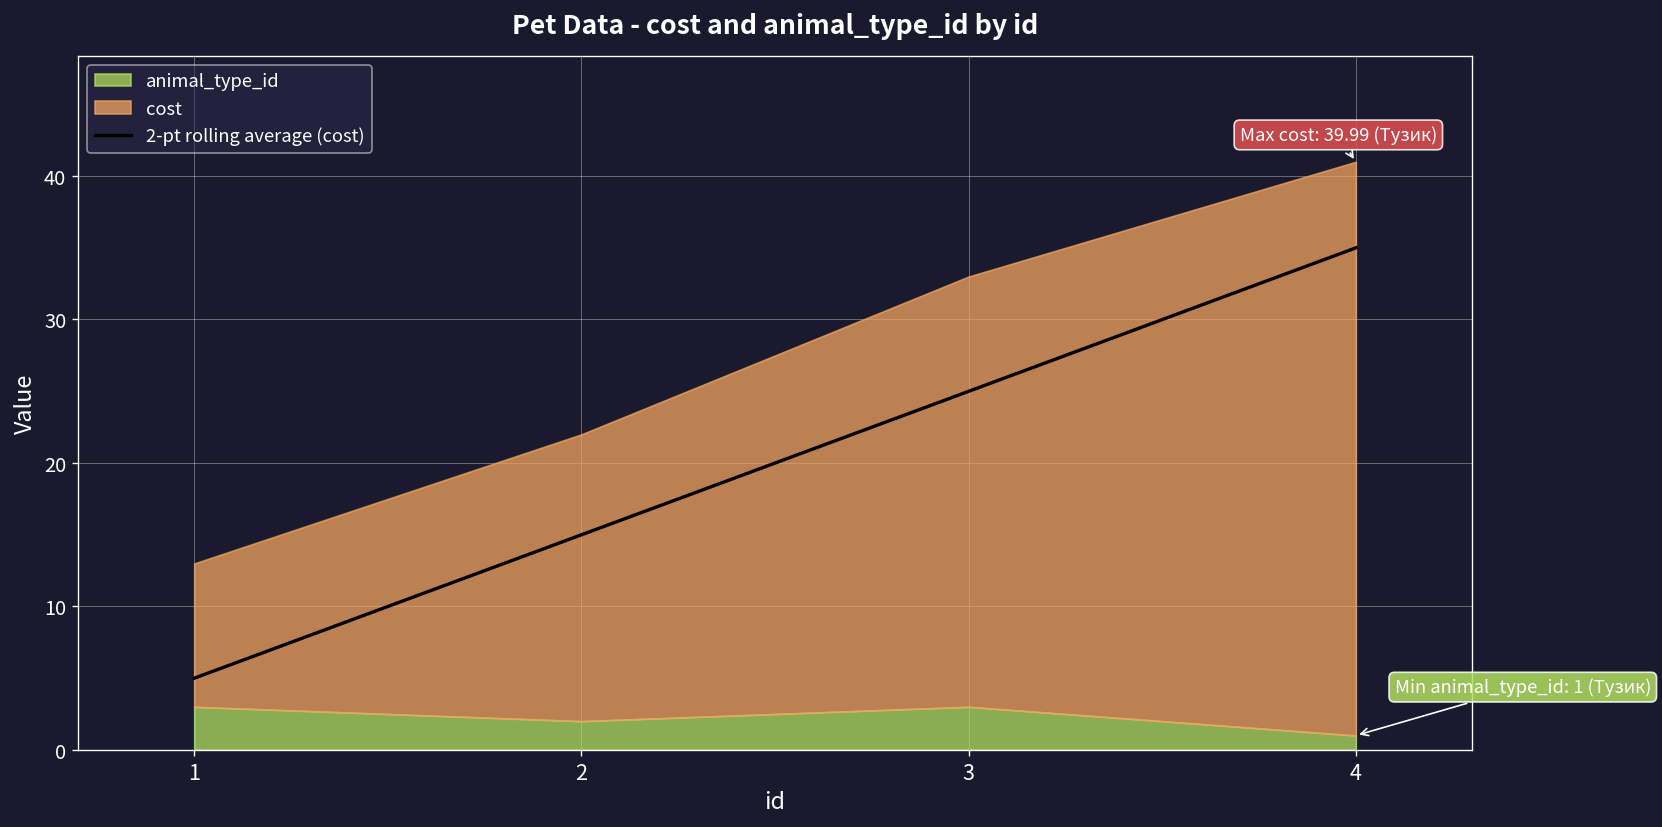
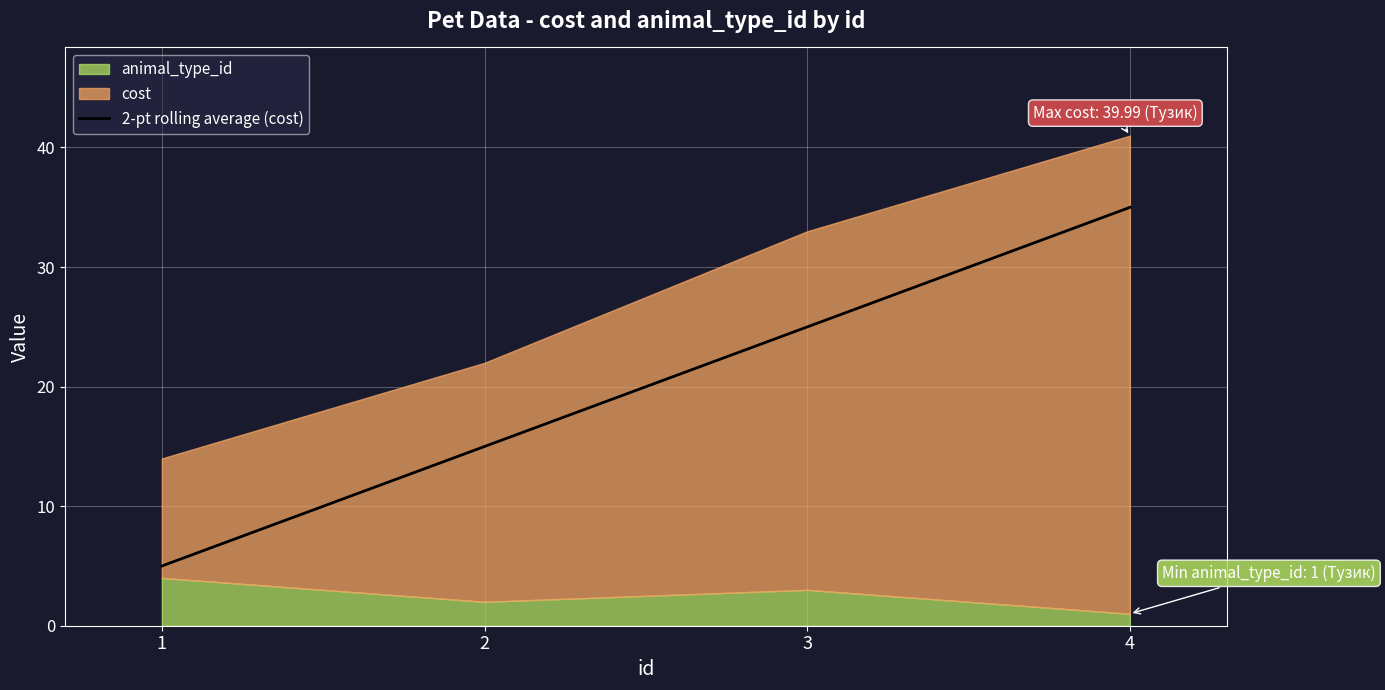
  {
    "animal_type_id": {
-     "1": 3,
+     "1": 4,
      "2": 2,
      "3": 3
    },
    "2-pt rolling average (cost)": {
      "1": 5,
      "2": 15,
      "3": 25,
      "4": 35
    },
    "cost": {
      "1": 10,
      "2": 20,
      "3": 30
    }
  }
